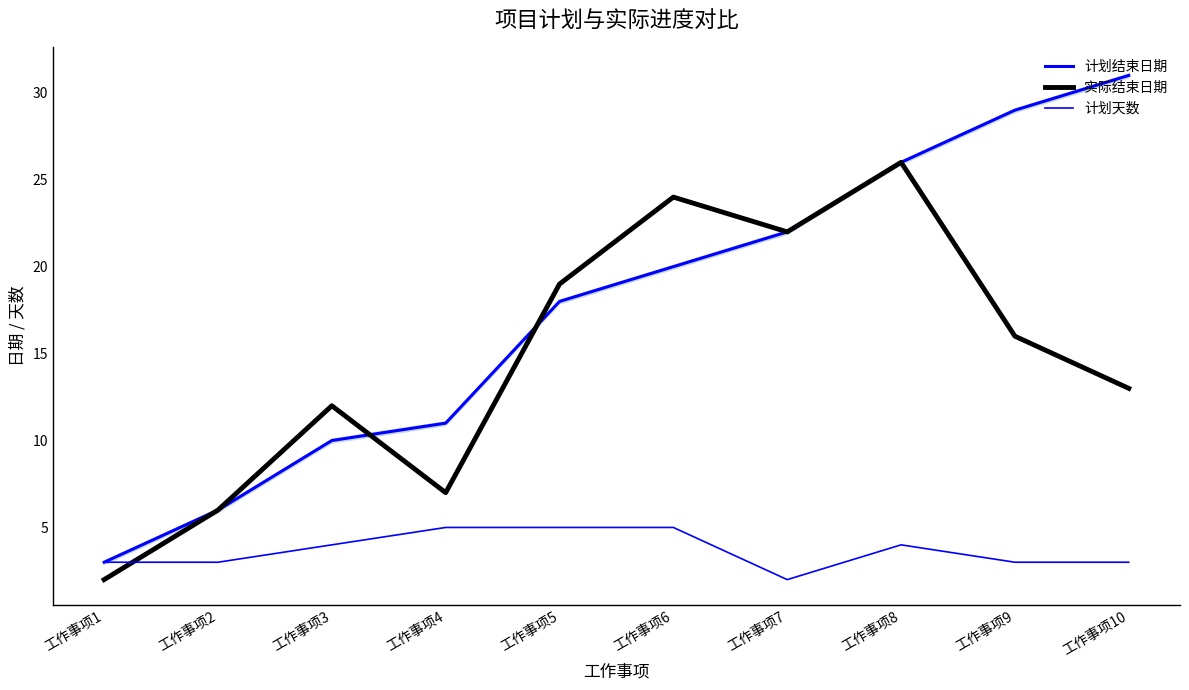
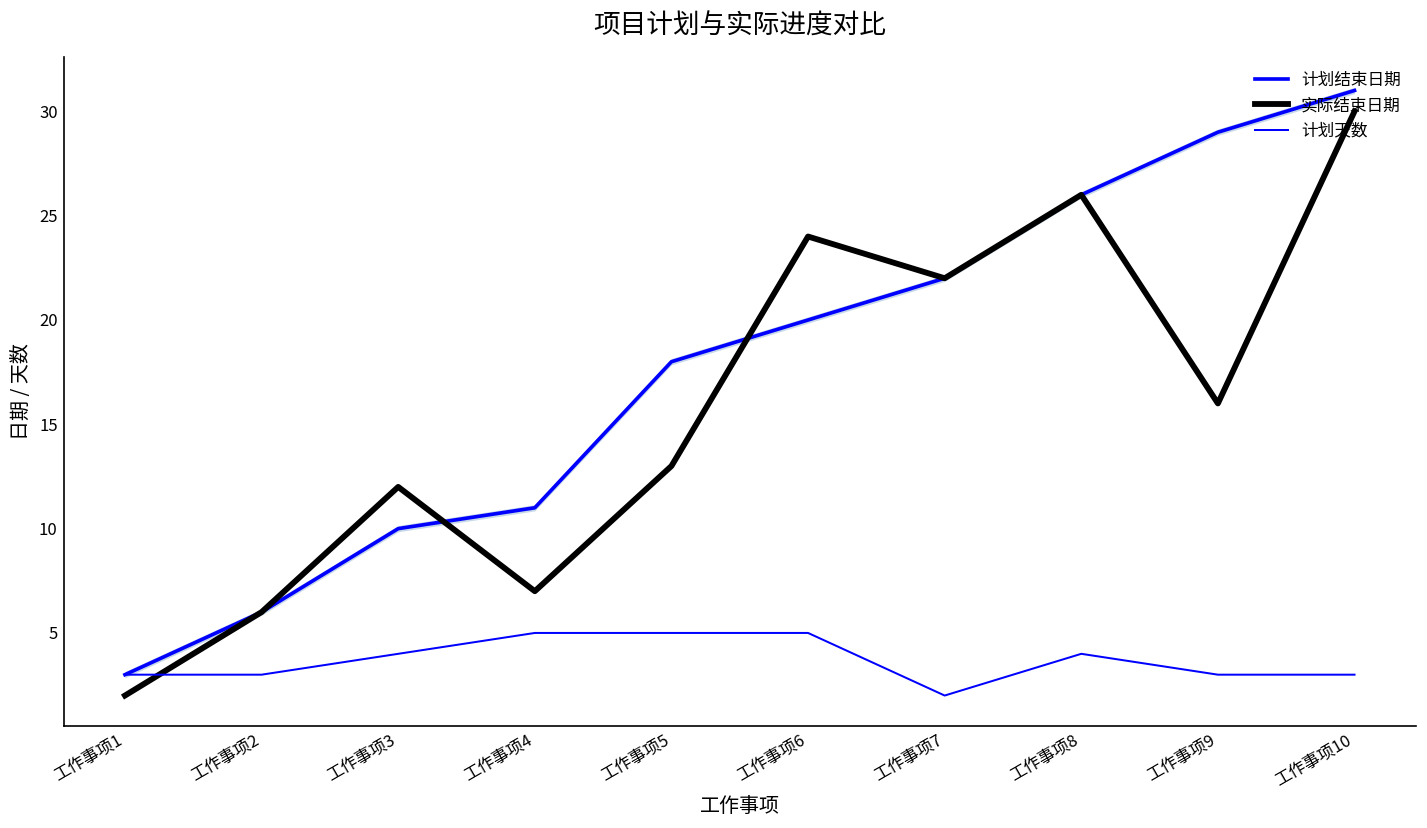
  {
    "实际结束日期": {
      "工作事项1": 2,
      "工作事项3": 12,
      "工作事项4": 7,
-     "工作事项5": 19,
+     "工作事项5": 13,
      "工作事项6": 24,
      "工作事项9": 16,
-     "工作事项10": 13
+     "工作事项10": 30
    }
  }
